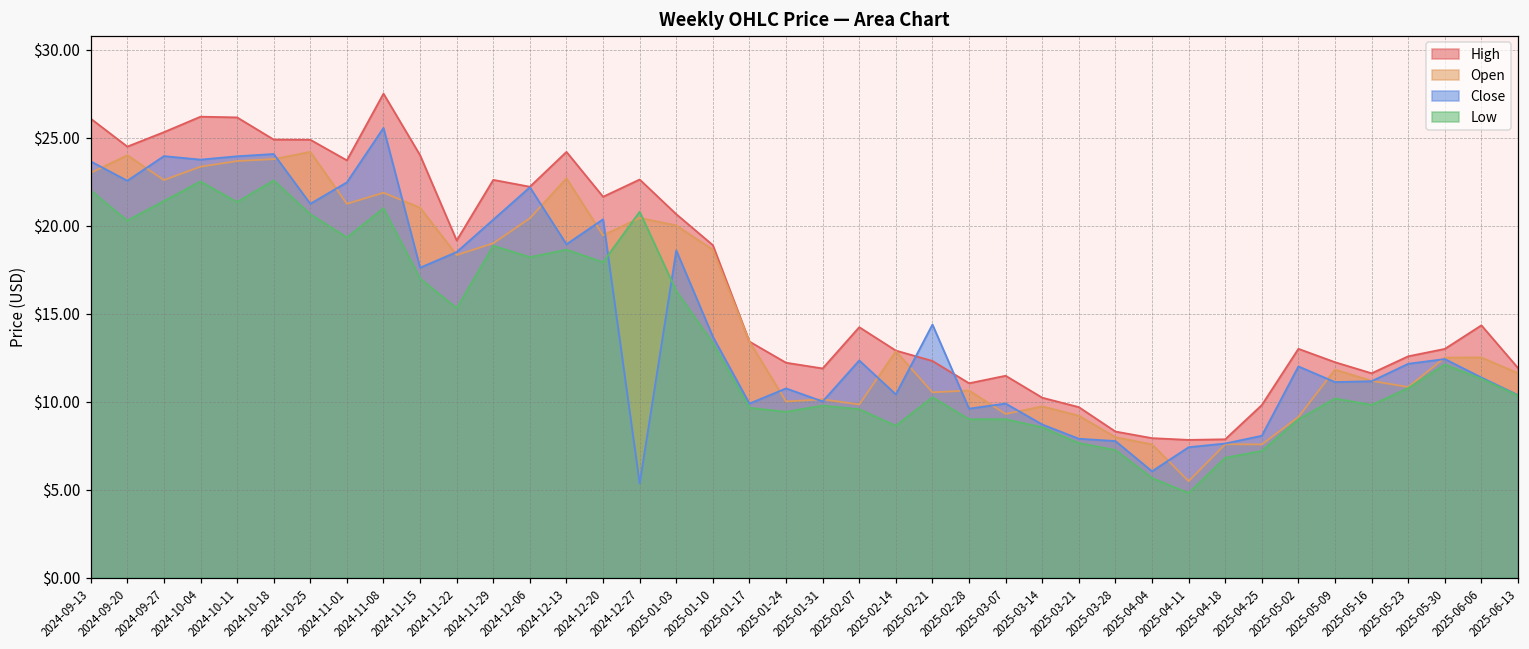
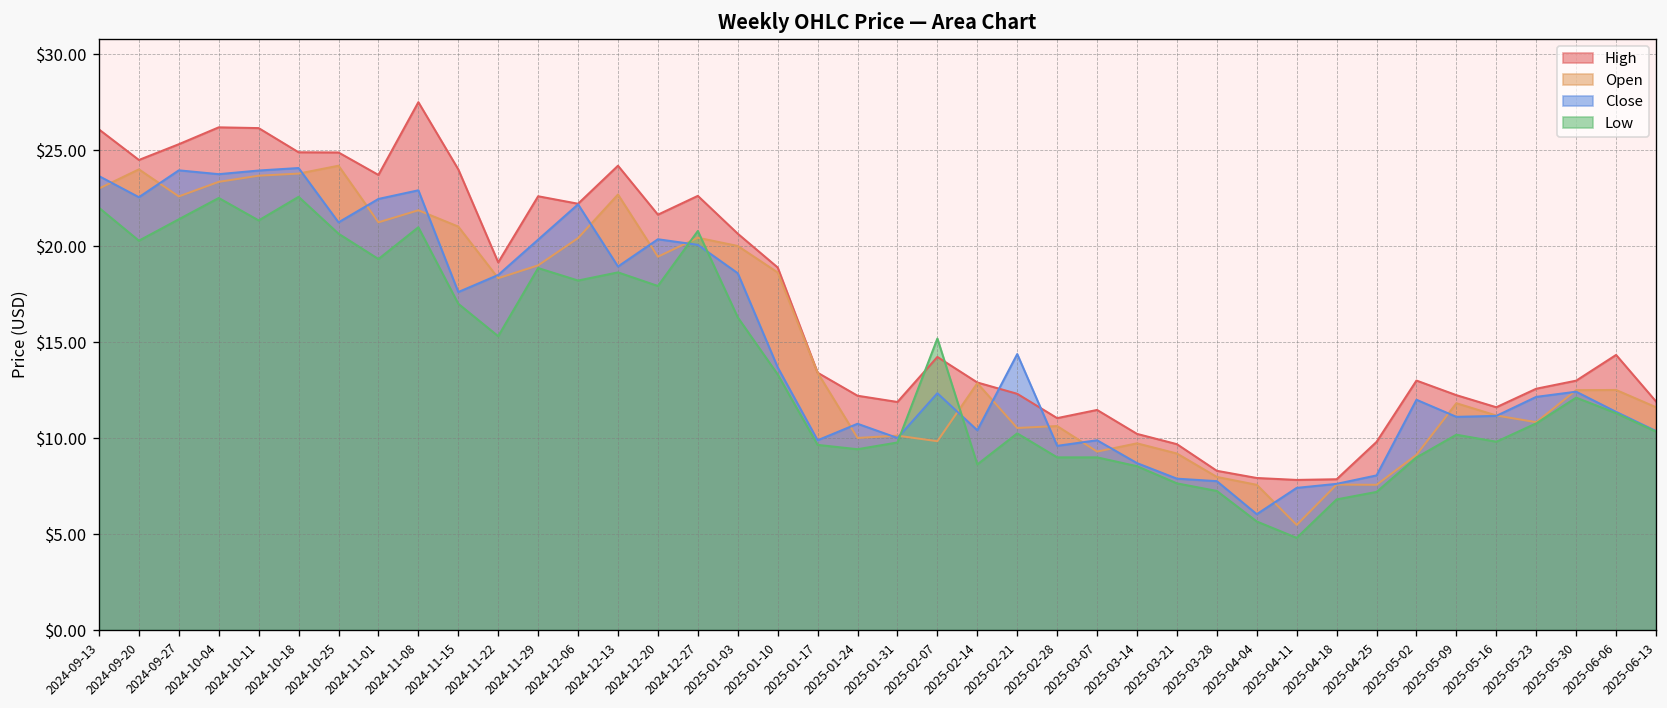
  {
    "Close": {
      "2024-09-13": "$23.7",
      "2024-09-20": "$22.6",
      "2024-09-27": "$24.0",
      "2024-10-04": "$23.8",
      "2024-10-11": "$23.9",
      "2024-10-18": "$24.1",
      "2024-10-25": "$21.2",
      "2024-11-01": "$22.5",
-     "2024-11-08": "$25.6",
+     "2024-11-08": "$22.9",
      "2024-11-15": "$17.6",
      "2024-11-22": "$18.5",
      "2024-11-29": "$20.3",
      "2024-12-13": "$18.9",
      "2024-12-20": "$20.4",
-     "2024-12-27": "$5.4",
+     "2024-12-27": "$20.1",
      "2025-01-03": "$18.6",
      "2025-01-10": "$13.7",
      "2025-01-17": "$9.9",
      "2025-01-24": "$10.8",
      "2025-02-07": "$12.3",
      "2025-02-14": "$10.4",
      "2025-02-21": "$14.4",
      "2025-02-28": "$9.6",
      "2025-03-07": "$9.9",
      "2025-03-14": "$8.7",
      "2025-03-21": "$7.9",
      "2025-03-28": "$7.8",
      "2025-04-04": "$6.0",
      "2025-04-11": "$7.4",
      "2025-04-25": "$8.1",
      "2025-05-02": "$12.0",
      "2025-05-09": "$11.1",
      "2025-05-23": "$12.2"
    },
    "Low": {
      "2024-09-13": "$22.0",
      "2024-09-20": "$20.3",
      "2024-09-27": "$21.4",
      "2024-10-04": "$22.5",
      "2024-10-11": "$21.3",
      "2024-10-18": "$22.6",
      "2024-10-25": "$20.7",
      "2024-11-01": "$19.3",
      "2024-11-08": "$21.0",
      "2024-11-15": "$17.0",
      "2024-11-22": "$15.3",
      "2024-12-06": "$18.2",
      "2024-12-13": "$18.6",
      "2024-12-20": "$17.9",
      "2024-12-27": "$20.8",
      "2025-01-03": "$16.3",
      "2025-01-10": "$13.3",
      "2025-01-17": "$9.7",
      "2025-01-24": "$9.4",
      "2025-01-31": "$9.8",
-     "2025-02-07": "$9.6",
+     "2025-02-07": "$15.2",
      "2025-02-14": "$8.6",
      "2025-02-21": "$10.3",
      "2025-02-28": "$9.0",
      "2025-03-07": "$9.0",
      "2025-03-14": "$8.5",
      "2025-03-21": "$7.6",
      "2025-03-28": "$7.3",
      "2025-04-04": "$5.7",
      "2025-04-11": "$4.8",
      "2025-04-18": "$6.8",
      "2025-04-25": "$7.2",
      "2025-05-09": "$10.2",
      "2025-05-16": "$9.8",
      "2025-05-30": "$12.1"
    }
  }
